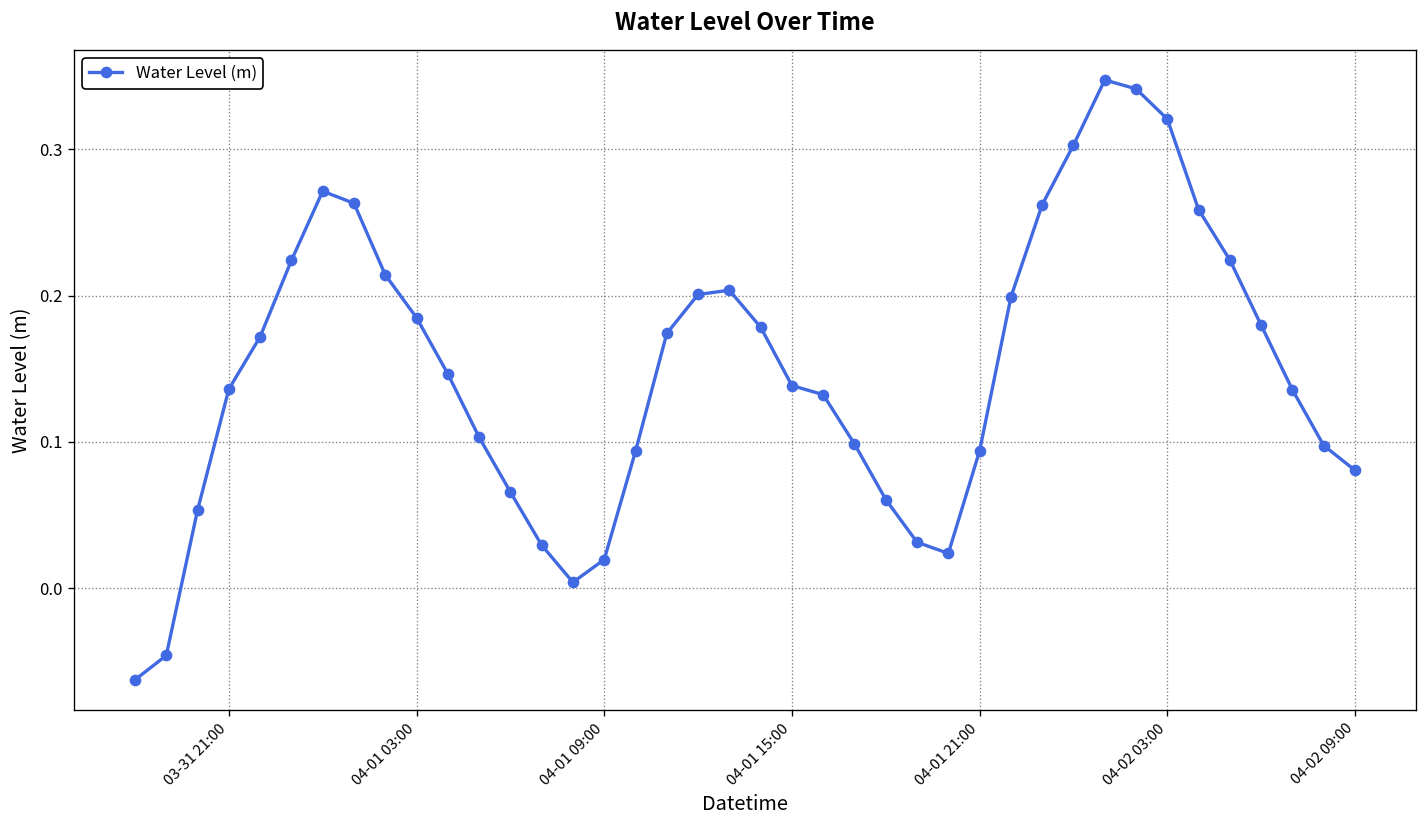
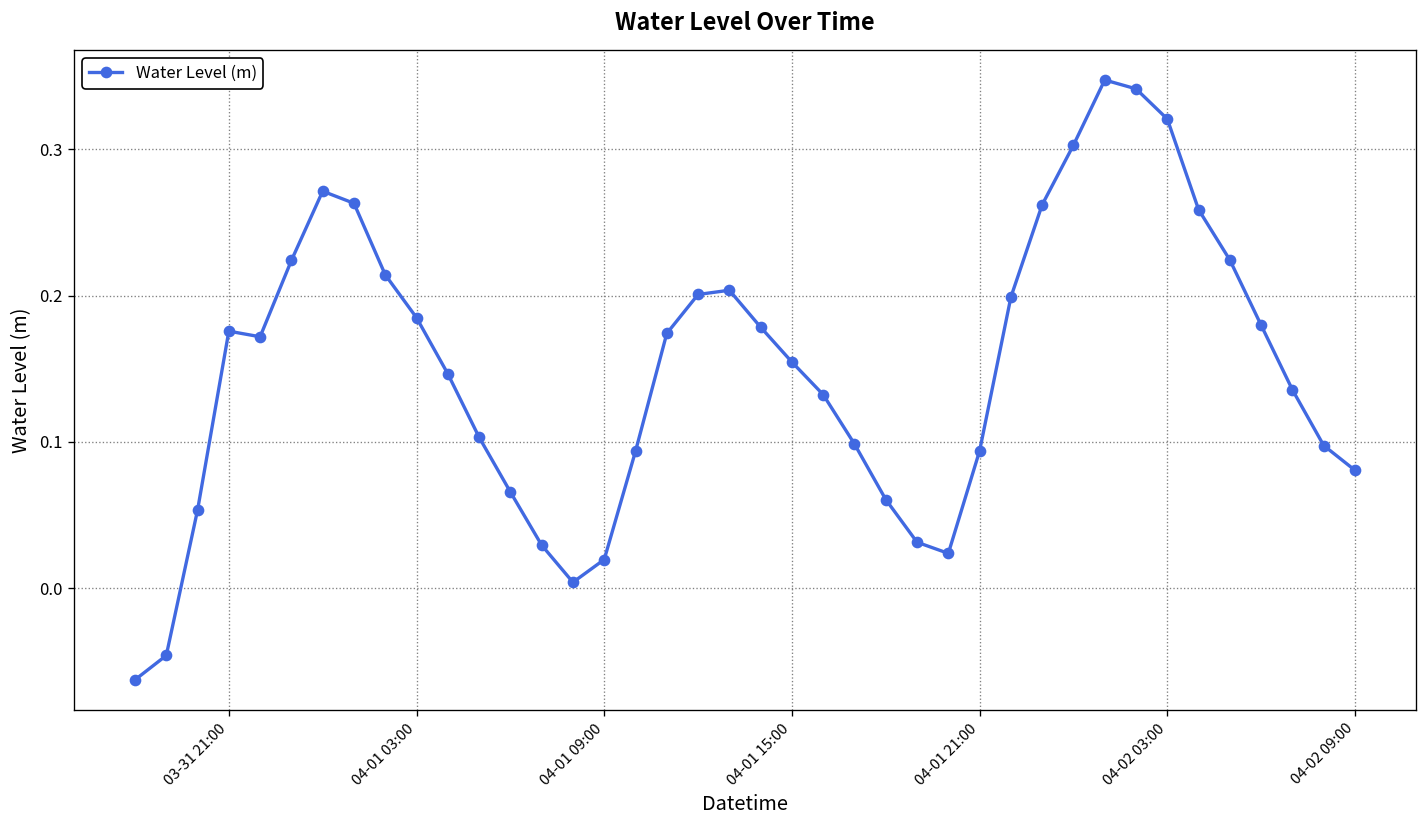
  {
-   "03-31 21:00": 0.136,
+   "03-31 21:00": 0.176,
    "04-01 03:00": 0.185,
    "04-01 09:00": 0.020,
-   "04-01 15:00": 0.138,
+   "04-01 15:00": 0.155,
    "04-01 21:00": 0.094,
    "04-02 03:00": 0.321,
    "04-02 09:00": 0.081
  }
